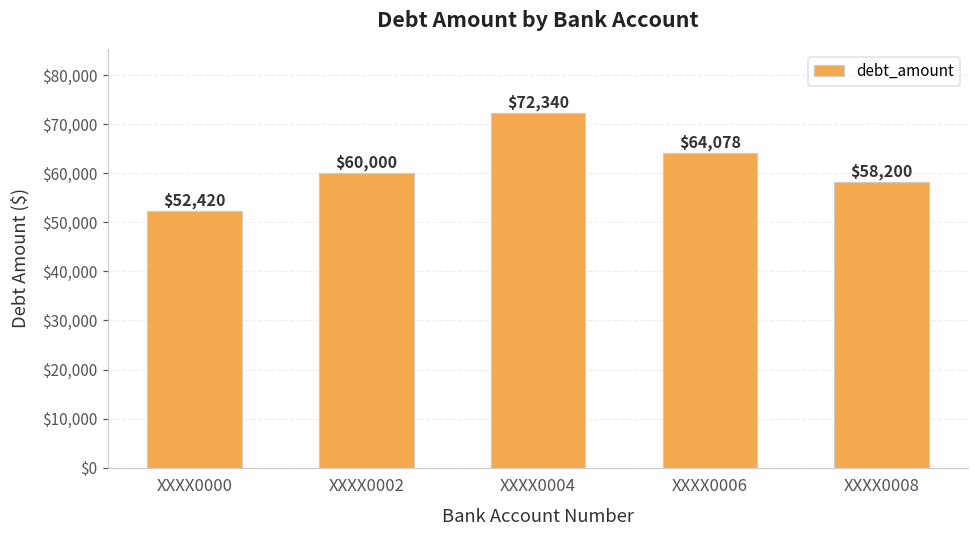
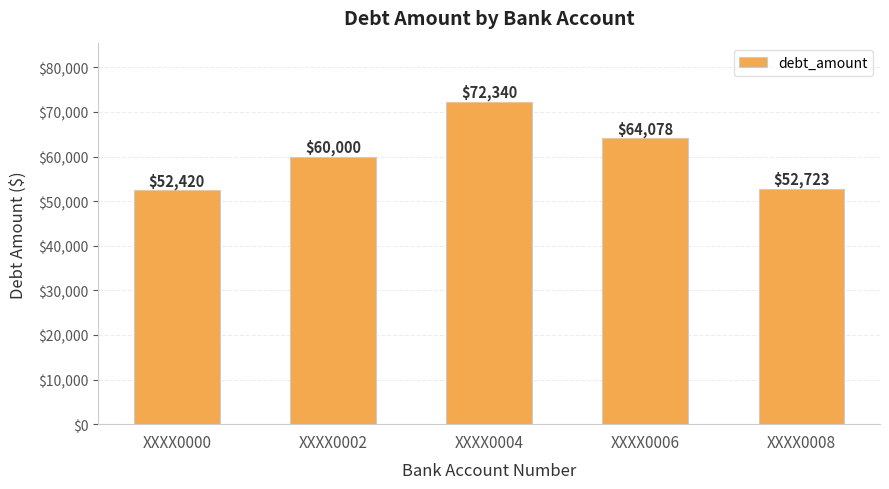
  {
    "XXXX0000": "$52,420",
    "XXXX0002": "$60,000",
    "XXXX0004": "$72,340",
    "XXXX0006": "$64,078",
-   "XXXX0008": "$58,200"
+   "XXXX0008": "$52,723"
  }
